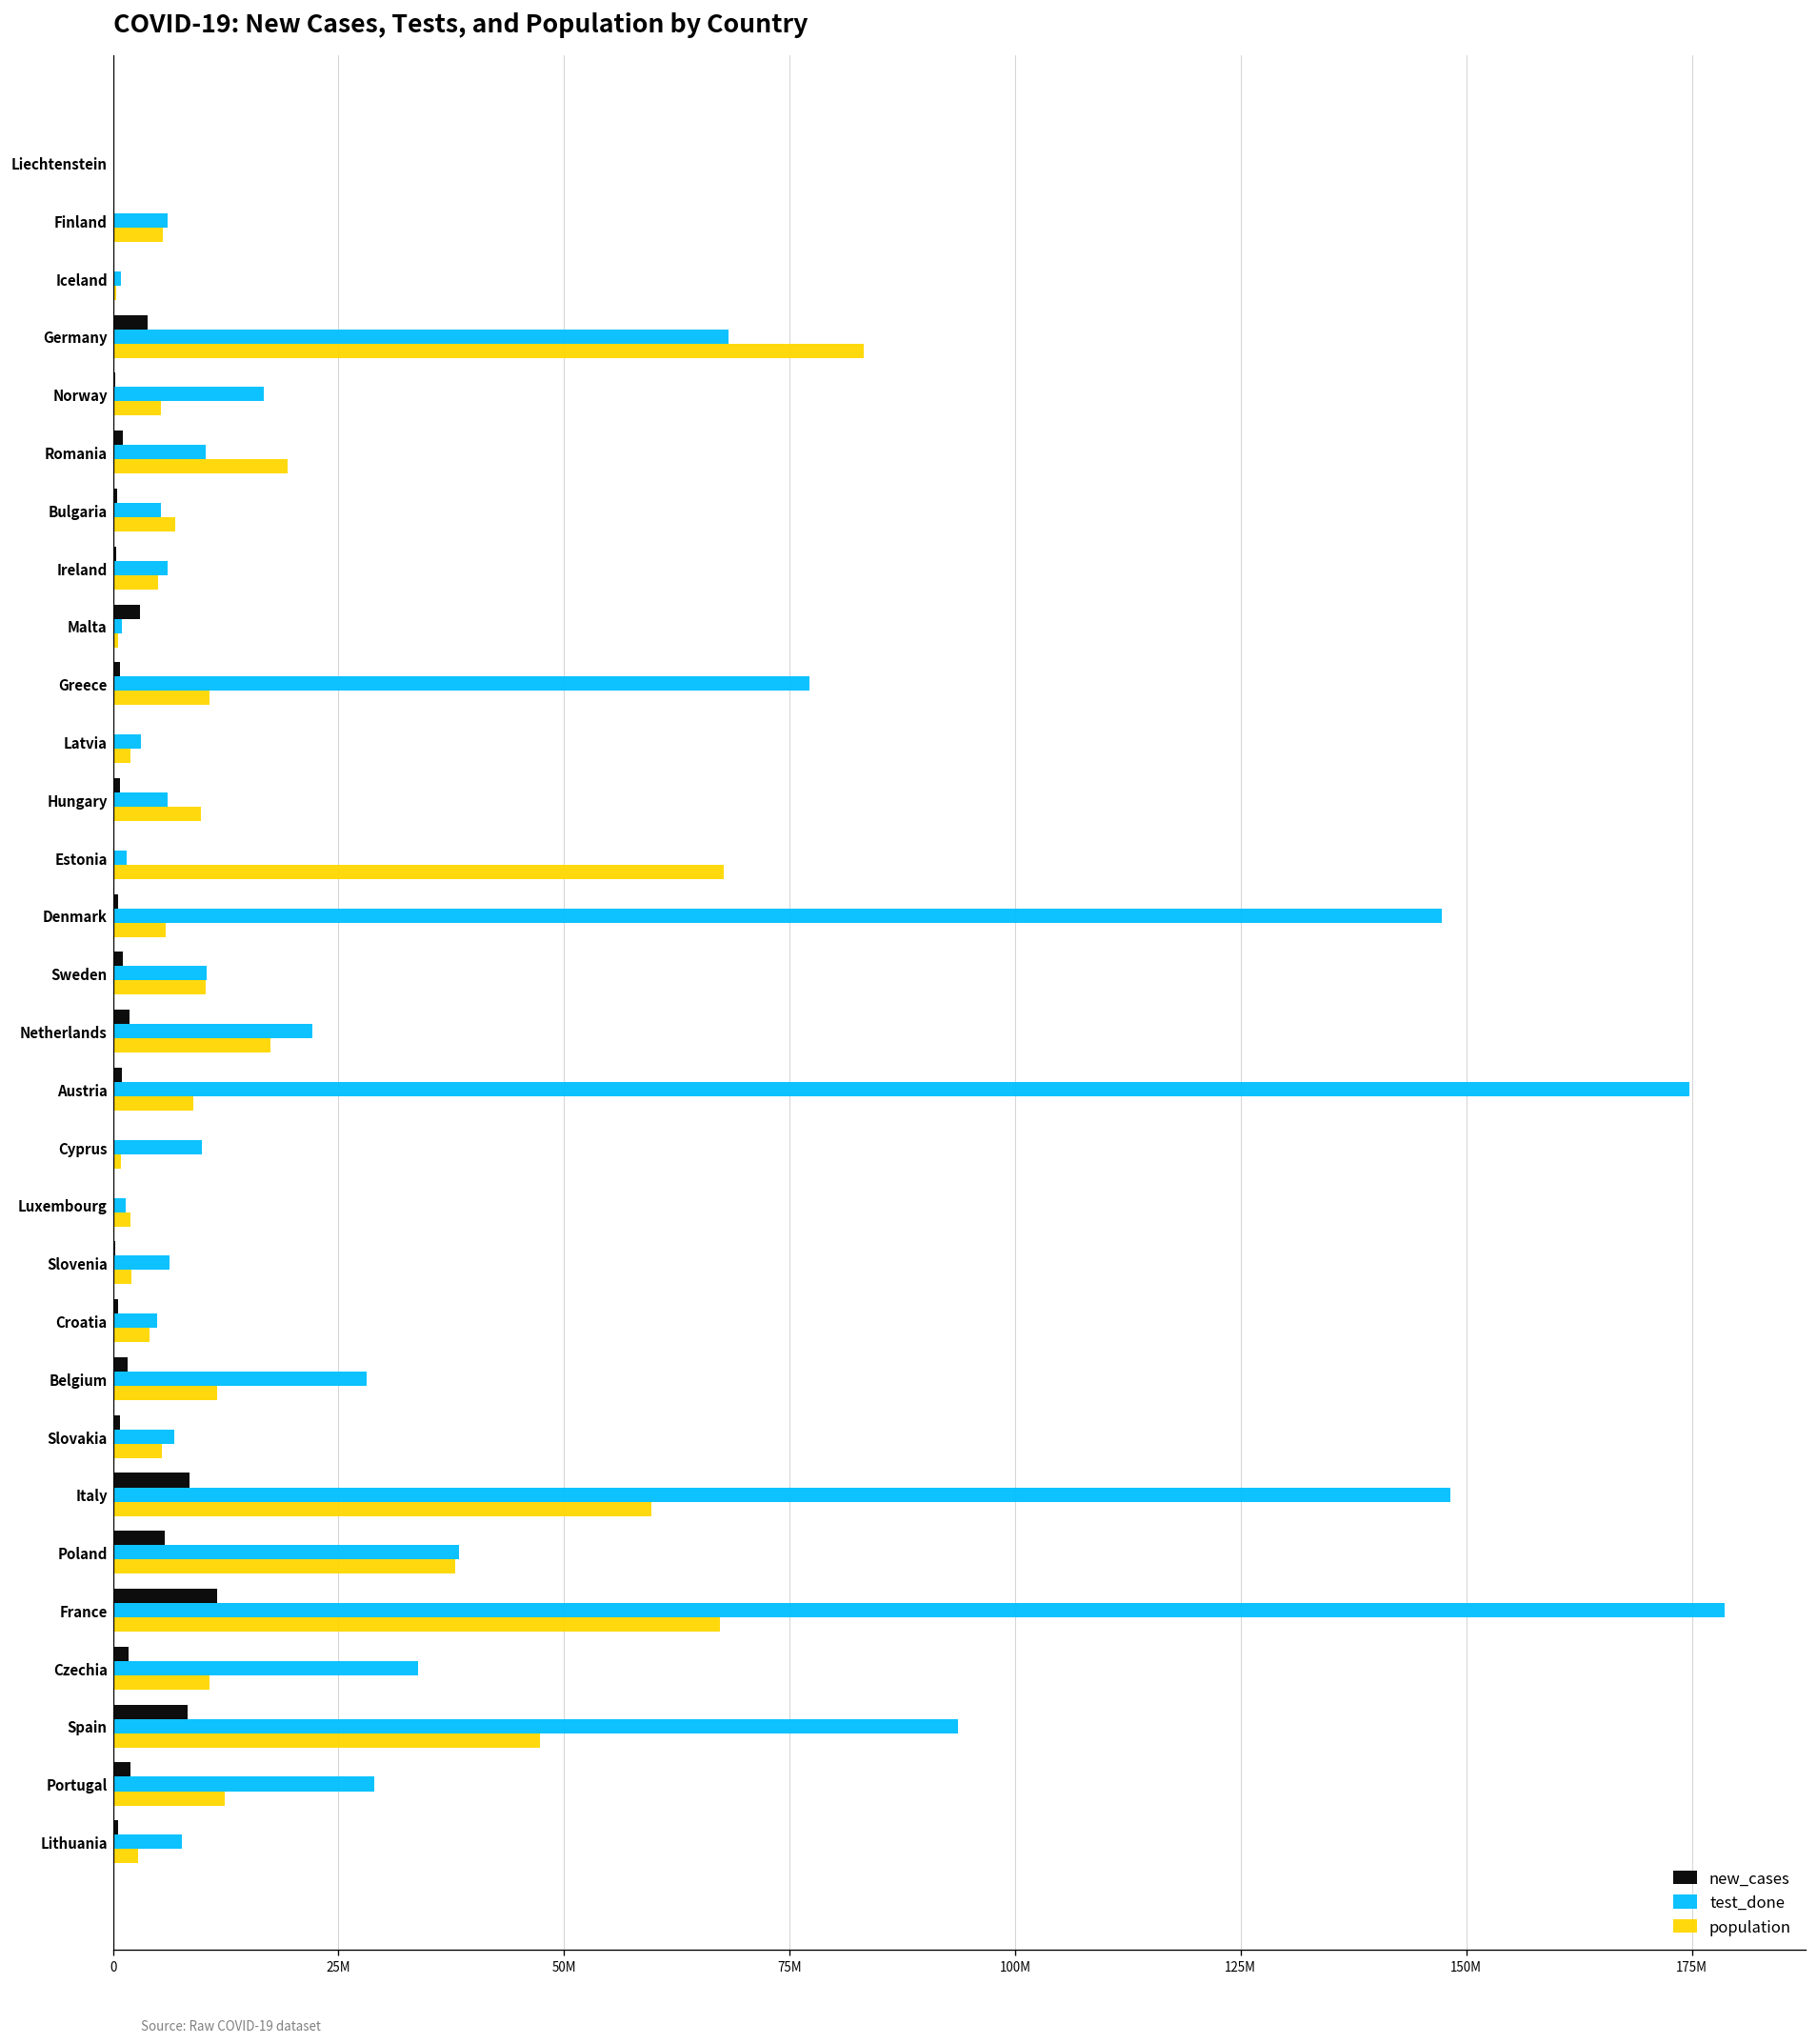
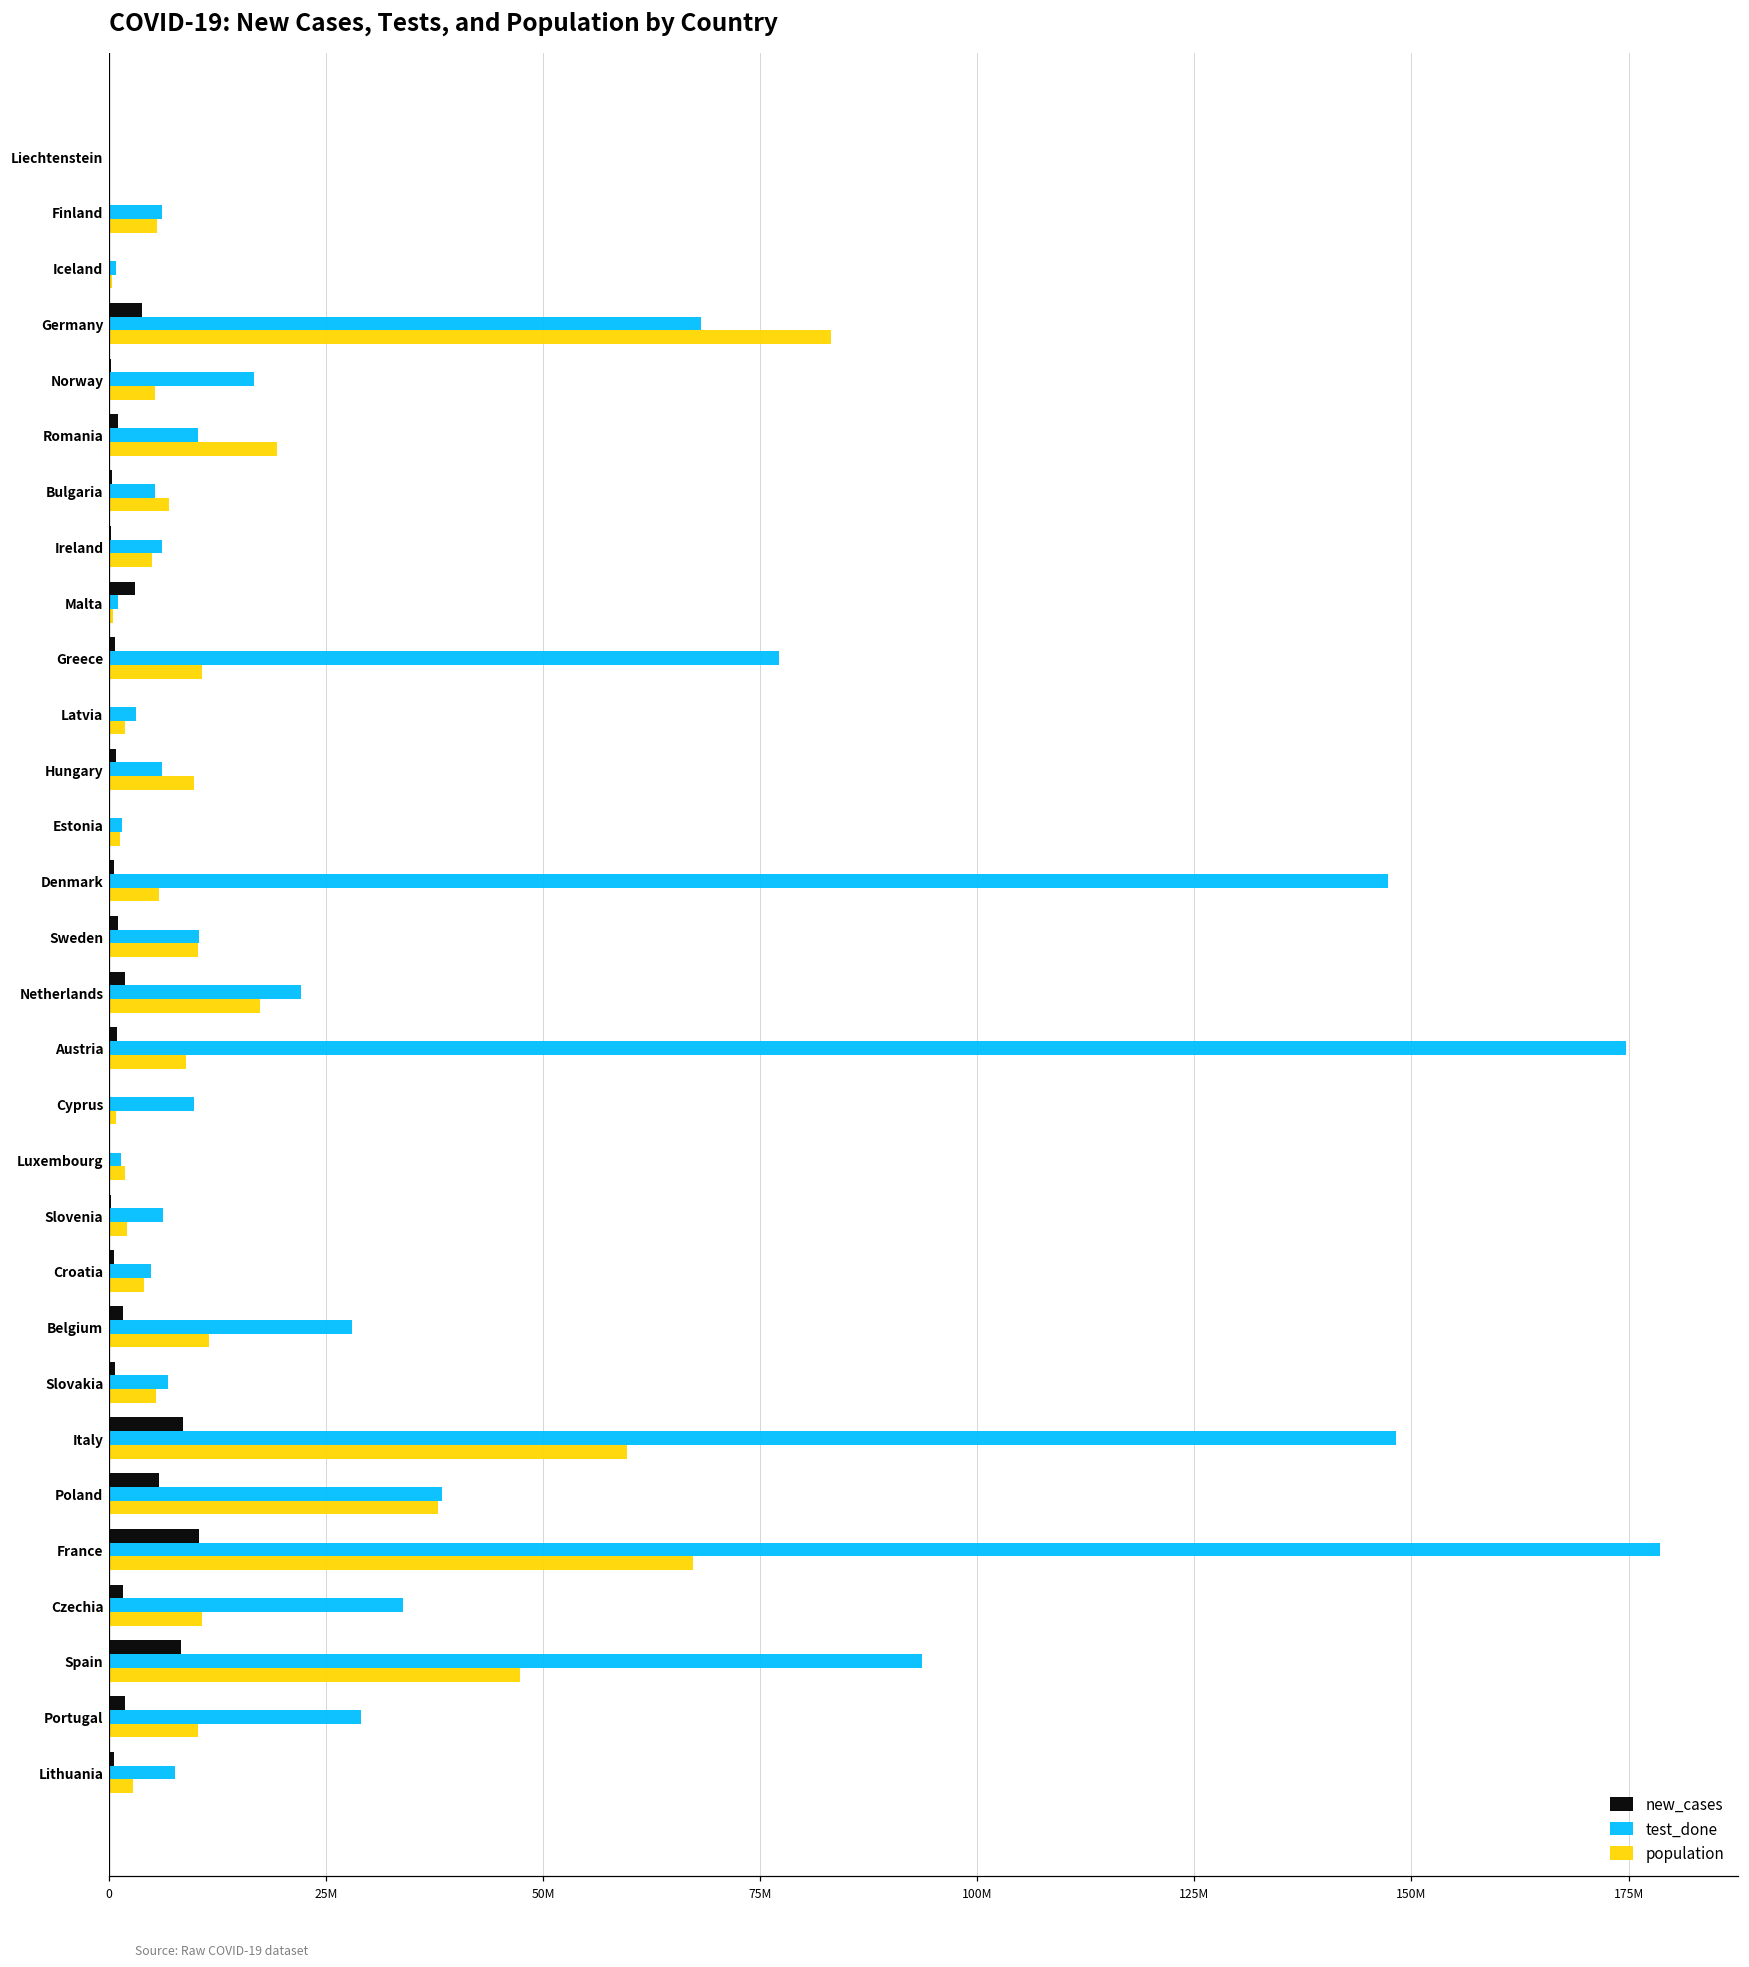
  {
    "new_cases": {
      "Germany": 4000000,
      "Romania": 1000000,
      "Bulgaria": 0,
      "Malta": 3000000,
      "Greece": 1000000,
      "Hungary": 1000000,
      "Denmark": 1000000,
      "Sweden": 1000000,
      "Netherlands": 2000000,
      "Austria": 1000000,
      "Croatia": 1000000,
      "Belgium": 2000000,
      "Slovakia": 1000000,
      "Italy": 9000000,
      "Poland": 6000000,
-     "France": 12000000,
+     "France": 10000000,
      "Czechia": 2000000,
      "Spain": 8000000,
      "Portugal": 2000000,
      "Lithuania": 1000000
    },
    "test_done": {
      "Finland": 6000000,
      "Iceland": 1000000,
      "Germany": 68000000,
      "Norway": 17000000,
      "Romania": 10000000,
      "Bulgaria": 5000000,
      "Ireland": 6000000,
      "Malta": 1000000,
      "Greece": 77000000,
      "Latvia": 3000000,
      "Hungary": 6000000,
      "Estonia": 2000000,
      "Denmark": 147000000,
      "Sweden": 10000000,
      "Netherlands": 22000000,
      "Austria": 175000000,
      "Cyprus": 10000000,
      "Luxembourg": 1000000,
      "Slovenia": 6000000,
      "Croatia": 5000000,
      "Belgium": 28000000,
      "Slovakia": 7000000,
      "Italy": 148000000,
      "Poland": 38000000,
      "France": 179000000,
      "Czechia": 34000000,
      "Spain": 94000000,
      "Portugal": 29000000,
      "Lithuania": 8000000
    },
    "population": {
      "Finland": 6000000,
      "Iceland": 0,
      "Germany": 83000000,
      "Norway": 5000000,
      "Romania": 19000000,
      "Bulgaria": 7000000,
      "Ireland": 5000000,
      "Malta": 1000000,
      "Greece": 11000000,
      "Latvia": 2000000,
      "Hungary": 10000000,
-     "Estonia": 68000000,
+     "Estonia": 1000000,
      "Denmark": 6000000,
      "Sweden": 10000000,
      "Netherlands": 17000000,
      "Austria": 9000000,
      "Cyprus": 1000000,
      "Luxembourg": 2000000,
      "Slovenia": 2000000,
      "Croatia": 4000000,
      "Belgium": 12000000,
      "Slovakia": 5000000,
      "Italy": 60000000,
      "Poland": 38000000,
      "France": 67000000,
      "Czechia": 11000000,
      "Spain": 47000000,
-     "Portugal": 12000000,
+     "Portugal": 10000000,
      "Lithuania": 3000000
    }
  }
